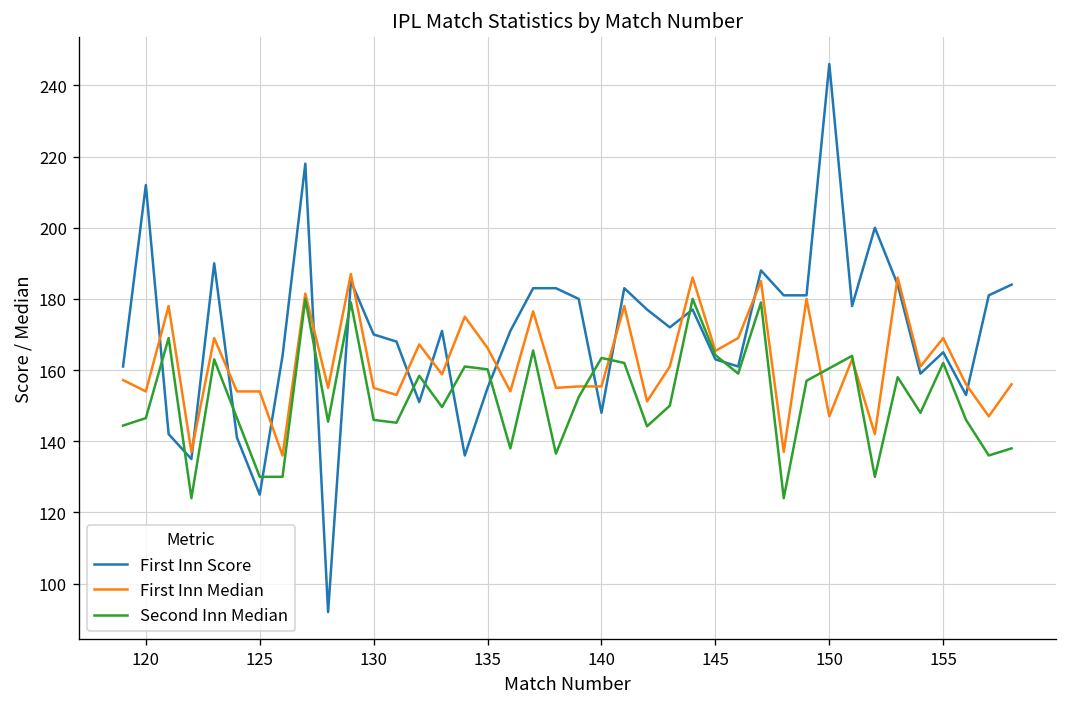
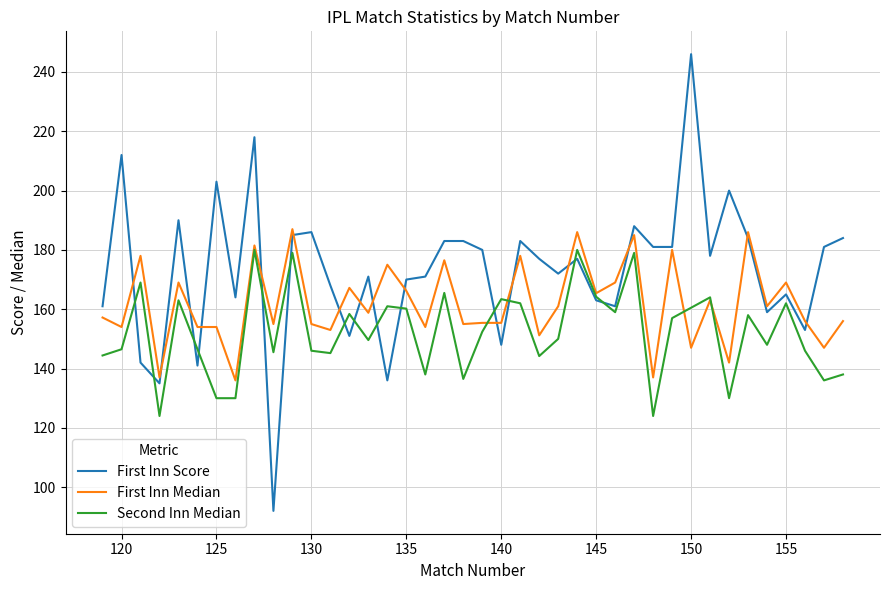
  {
    "First Inn Score": {
      "120": 212,
-     "125": 125,
-     "130": 170,
-     "135": 155,
+     "125": 203,
+     "130": 186,
+     "135": 170,
      "140": 148,
      "145": 163,
      "150": 246,
      "155": 165
    },
    "First Inn Median": {
      "120": 154,
      "125": 154,
      "130": 155,
      "135": 166,
      "140": 155,
      "145": 165,
      "150": 147,
      "155": 169
    },
    "Second Inn Median": {
      "120": 147,
      "125": 130,
      "130": 146,
      "135": 160,
      "140": 163,
      "145": 164,
      "150": 161,
      "155": 162
    }
  }
